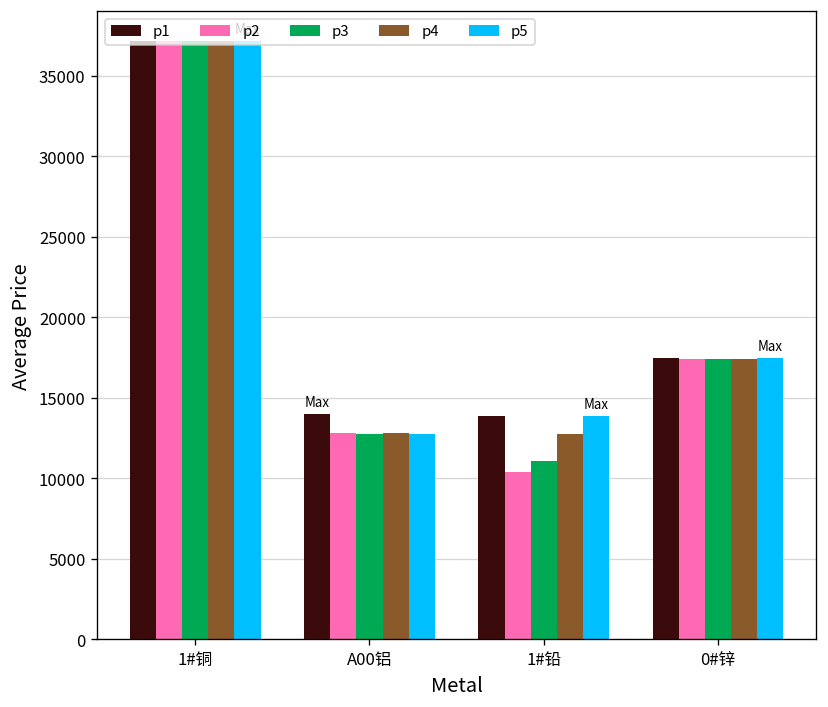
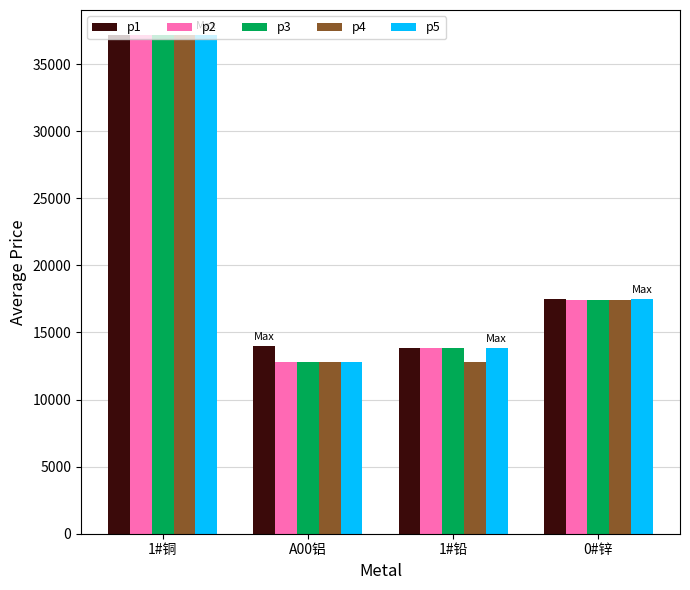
  {
    "p1": {
      "A00铝": 14000,
      "1#铅": 13900,
      "0#锌": 17500
    },
    "p2": {
      "A00铝": 12800,
-     "1#铅": 10400,
+     "1#铅": 13800,
      "0#锌": 17400
    },
    "p3": {
      "A00铝": 12800,
-     "1#铅": 11100,
+     "1#铅": 13800,
      "0#锌": 17400
    },
    "p4": {
      "A00铝": 12800,
      "1#铅": 12800,
      "0#锌": 17400
    },
    "p5": {
      "A00铝": 12800,
      "1#铅": 13900,
      "0#锌": 17500
    }
  }
